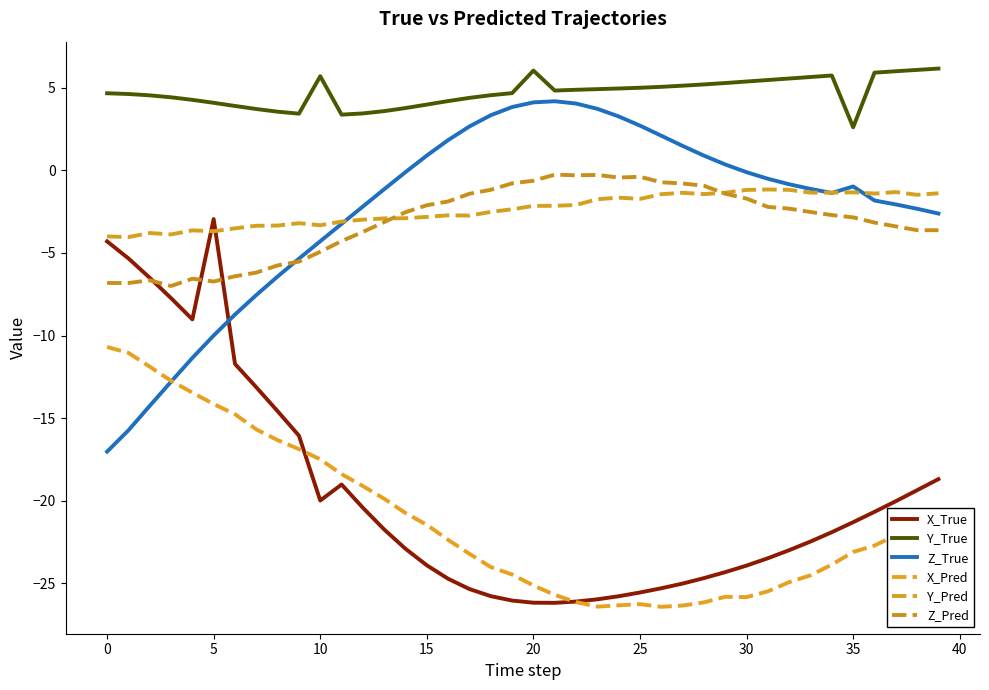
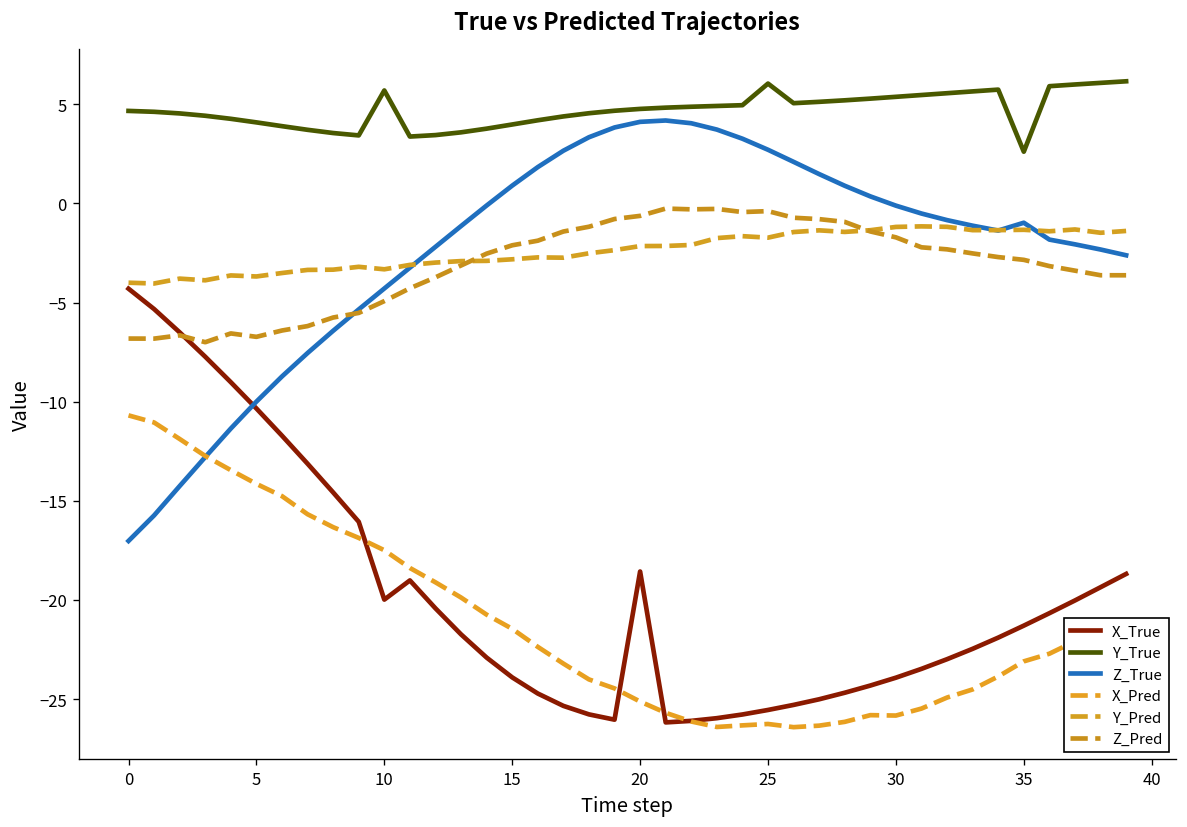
  {
    "X_True": {
      "0": -4.3,
-     "5": -2.9,
+     "5": -10.3,
      "10": -20.0,
      "15": -23.9,
-     "20": -26.2,
+     "20": -18.6,
      "25": -25.6,
      "30": -23.9,
      "35": -21.3
    },
    "Y_True": {
      "0": 4.7,
      "5": 4.1,
      "10": 5.7,
      "15": 4.0,
-     "20": 6.0,
-     "25": 5.0,
+     "20": 4.8,
+     "25": 6.0,
      "30": 5.4,
      "35": 2.6
    },
    "Z_True": {
      "0": -17.0,
      "5": -10.0,
      "10": -4.3,
      "15": 0.9,
      "20": 4.1,
      "25": 2.7,
      "30": -0.1,
      "35": -1.0
    }
  }
